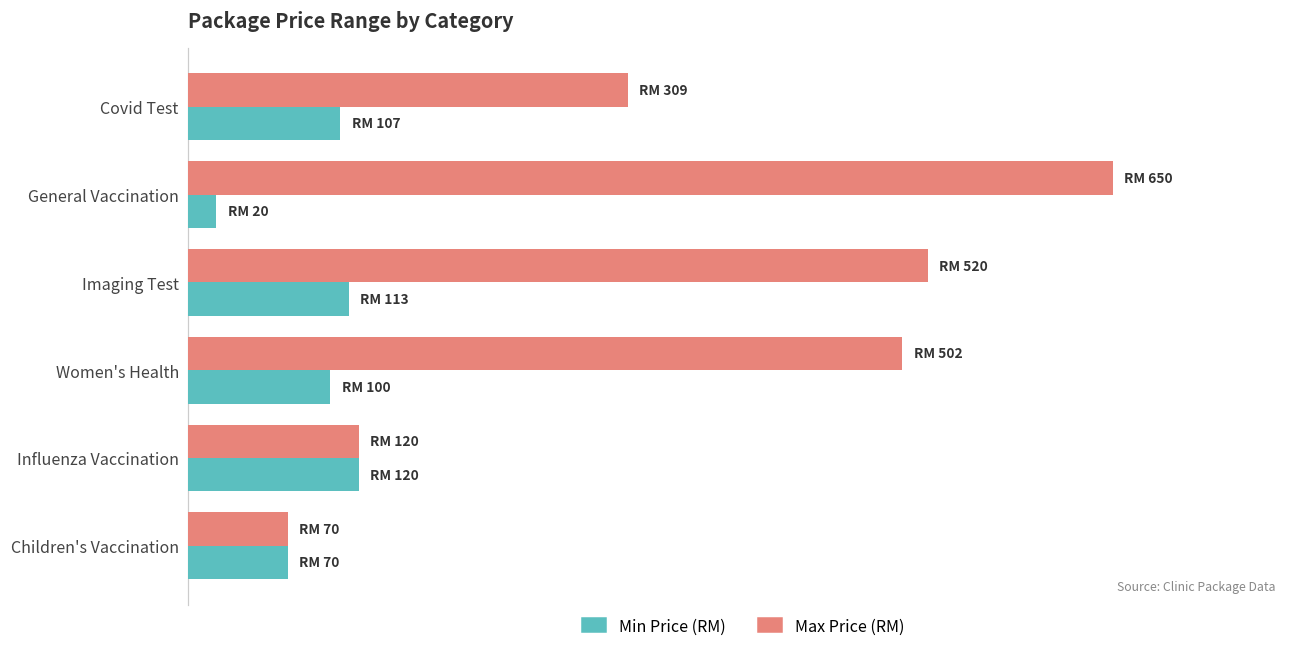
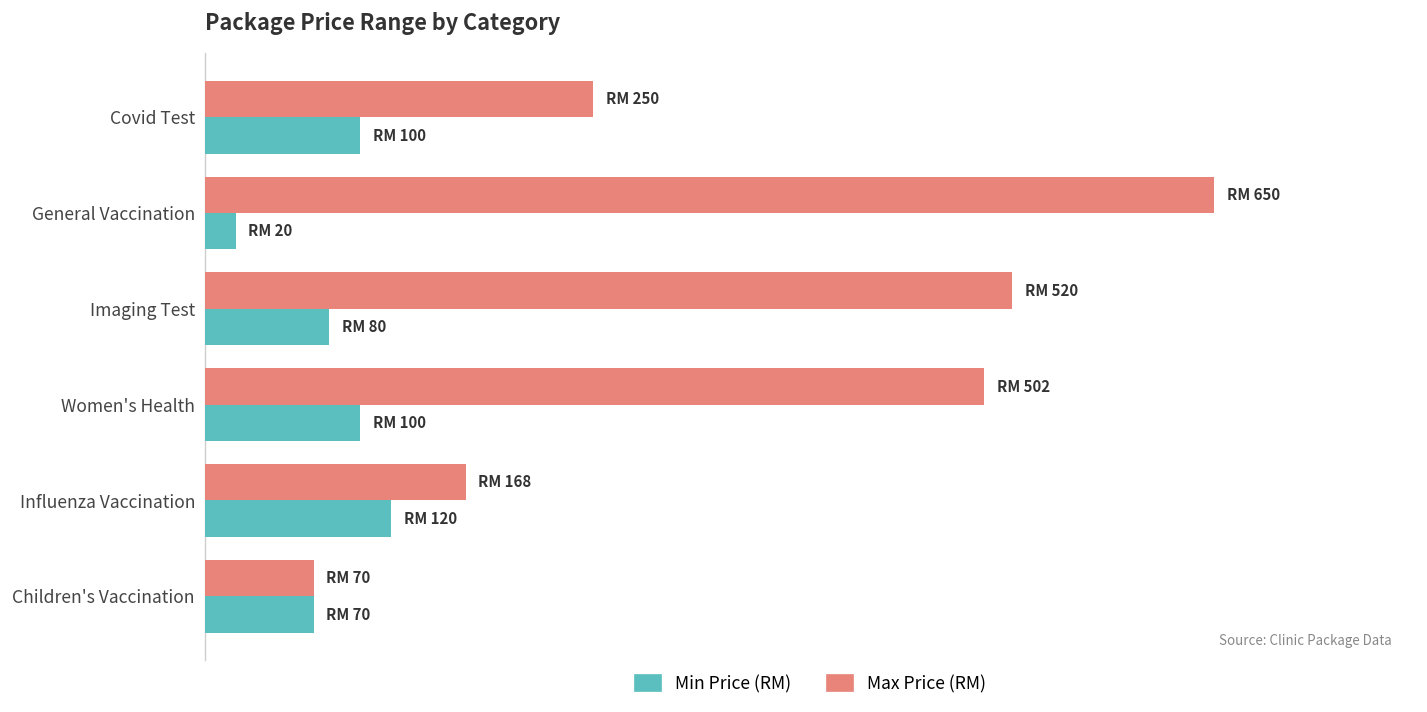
  {
    "Min Price (RM)": {
-     "Covid Test": 107,
+     "Covid Test": 100,
      "General Vaccination": 20,
-     "Imaging Test": 113,
+     "Imaging Test": 80,
      "Women's Health": 100,
      "Influenza Vaccination": 120,
      "Children's Vaccination": 70
    },
    "Max Price (RM)": {
-     "Covid Test": 309,
+     "Covid Test": 250,
      "General Vaccination": 650,
      "Imaging Test": 520,
      "Women's Health": 502,
-     "Influenza Vaccination": 120,
+     "Influenza Vaccination": 168,
      "Children's Vaccination": 70
    }
  }
